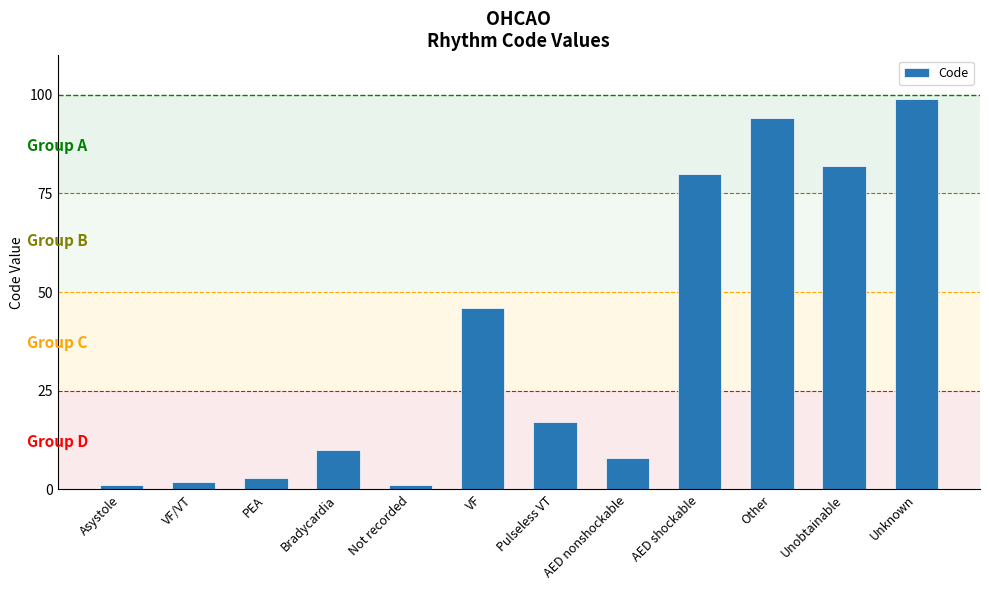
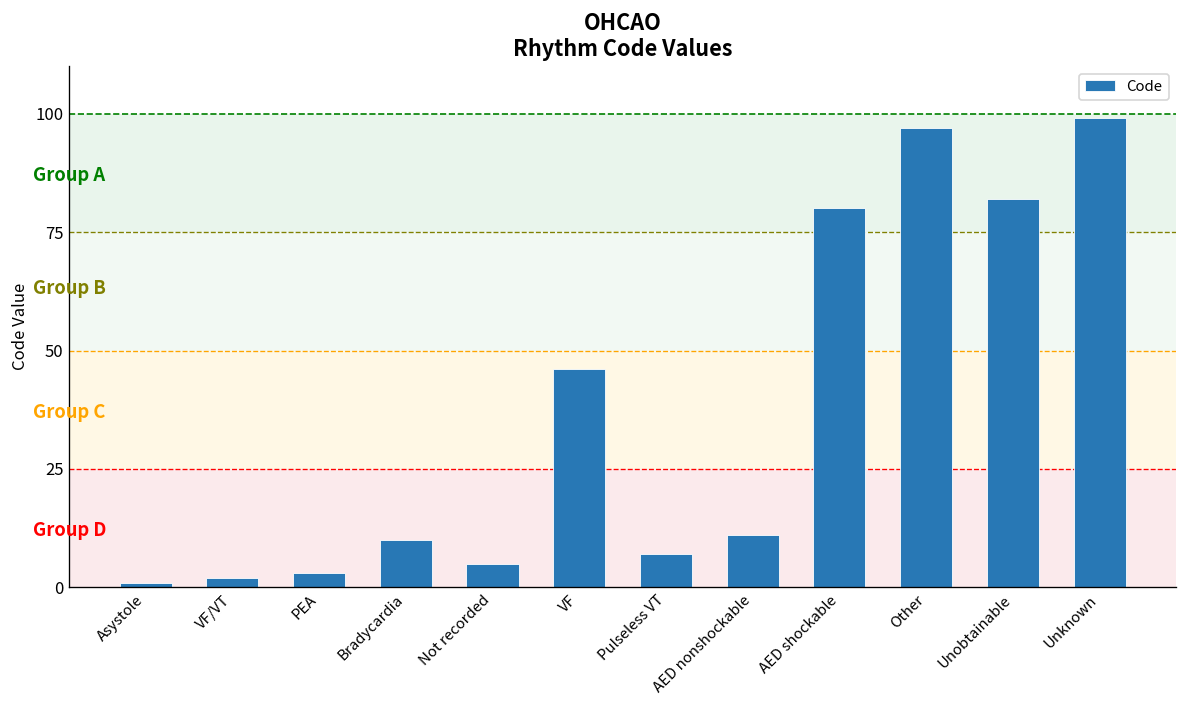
  {
    "Asystole": 1,
    "VF/VT": 2,
    "PEA": 3,
    "Bradycardia": 10,
-   "Not recorded": 1,
+   "Not recorded": 5,
    "VF": 46,
-   "Pulseless VT": 17,
-   "AED nonshockable": 8,
+   "Pulseless VT": 7,
+   "AED nonshockable": 11,
    "AED shockable": 80,
-   "Other": 94,
+   "Other": 97,
    "Unobtainable": 82,
    "Unknown": 99
  }
